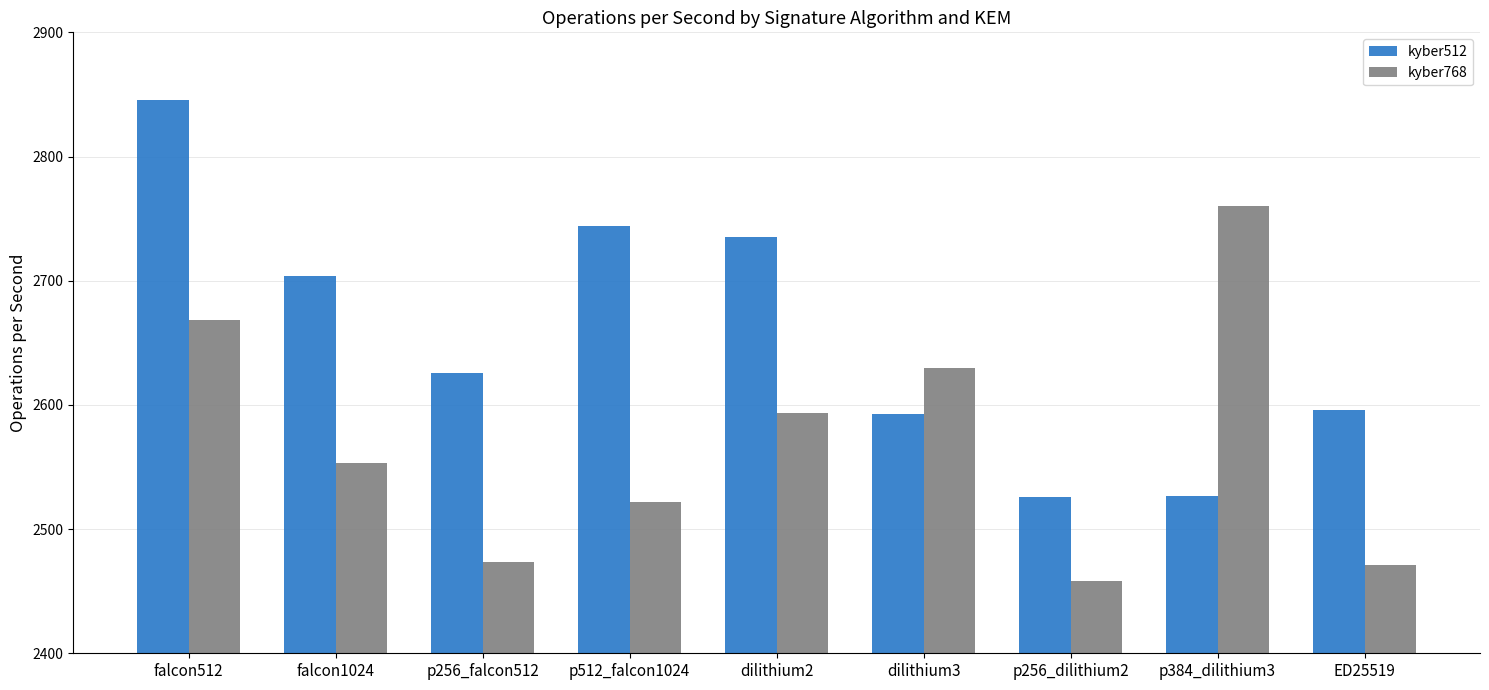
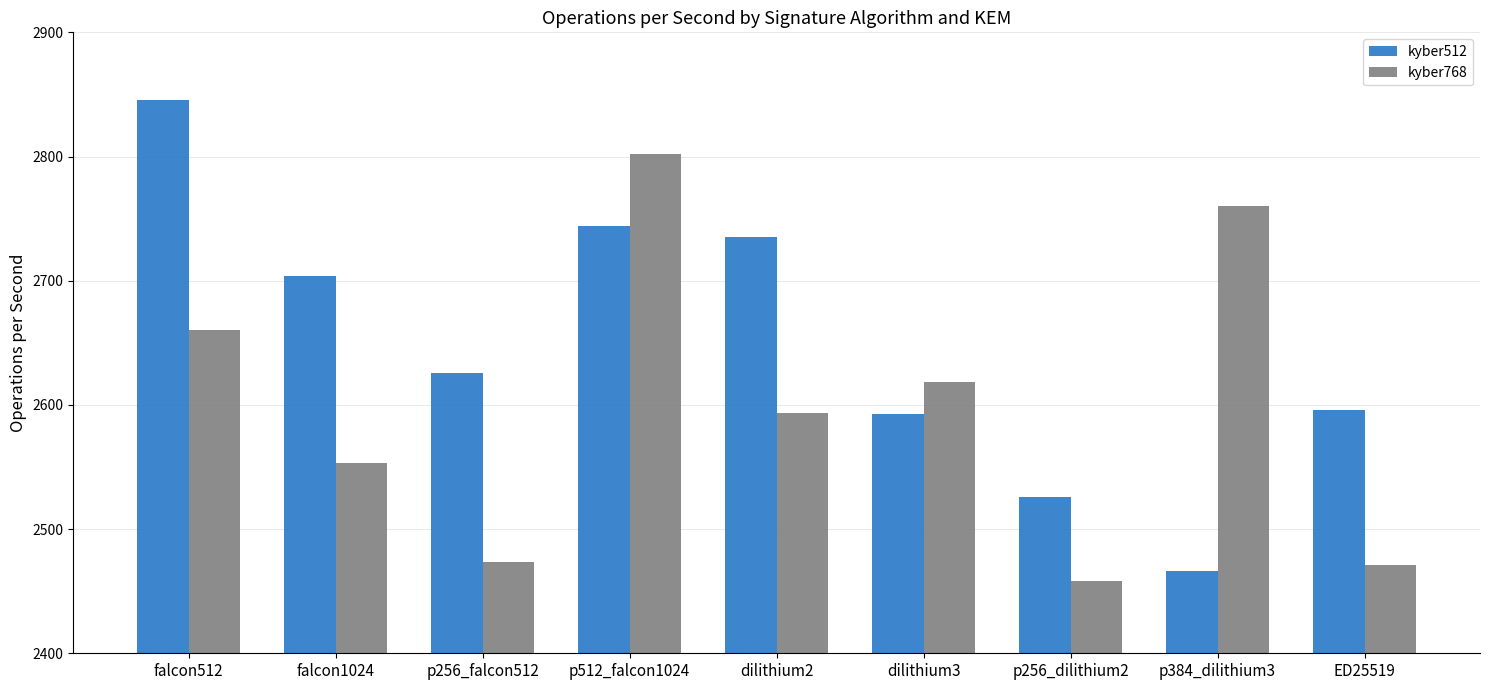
  {
    "kyber512": {
      "falcon512": 2845,
      "falcon1024": 2703,
      "p256_falcon512": 2626,
      "p512_falcon1024": 2744,
      "dilithium2": 2736,
      "dilithium3": 2593,
      "p256_dilithium2": 2526,
-     "p384_dilithium3": 2526,
+     "p384_dilithium3": 2466,
      "ED25519": 2596
    },
    "kyber768": {
-     "falcon512": 2668,
+     "falcon512": 2660,
      "falcon1024": 2553,
      "p256_falcon512": 2473,
-     "p512_falcon1024": 2522,
+     "p512_falcon1024": 2802,
      "dilithium2": 2594,
-     "dilithium3": 2630,
+     "dilithium3": 2618,
      "p256_dilithium2": 2458,
      "p384_dilithium3": 2760,
      "ED25519": 2471
    }
  }
